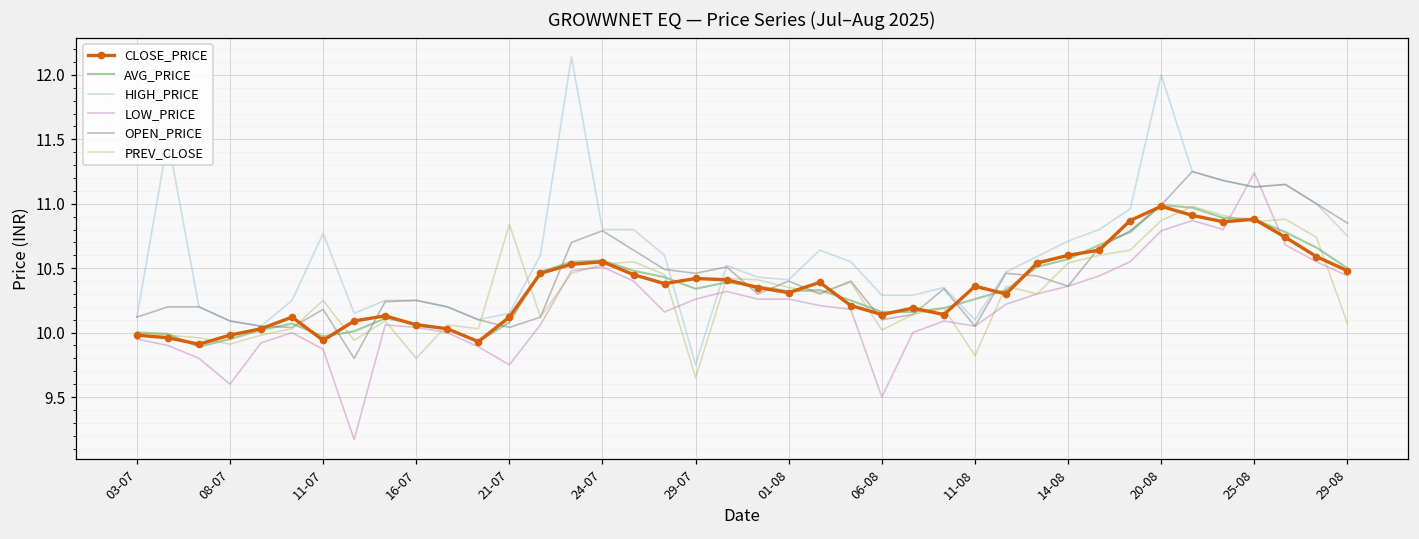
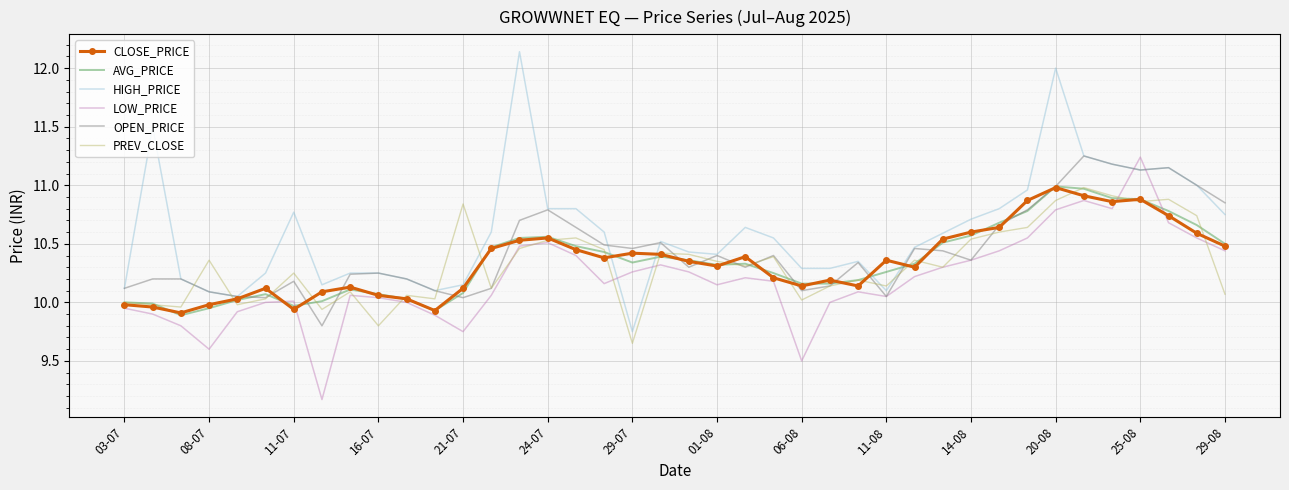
  {
    "CLOSE_PRICE": {
      "08-07": 9.98,
      "11-07": 9.94,
      "21-07": 10.12,
      "29-07": 10.42,
      "11-08": 10.36,
      "14-08": 10.60
    },
    "HIGH_PRICE": {
      "11-07": 10.77,
      "21-07": 10.15,
      "29-07": 9.75,
      "06-08": 10.29,
      "11-08": 10.10,
      "14-08": 10.71,
      "20-08": 12.00,
      "29-08": 10.75
    },
    "LOW_PRICE": {
      "03-07": 9.95,
      "08-07": 9.60,
-     "11-07": 9.87,
+     "11-07": 10.01,
      "21-07": 9.75,
      "29-07": 10.26,
-     "01-08": 10.26,
+     "01-08": 10.15,
      "06-08": 9.50,
      "20-08": 10.79,
      "25-08": 11.24,
      "29-08": 10.44
    },
    "PREV_CLOSE": {
-     "08-07": 9.91,
+     "08-07": 10.36,
      "11-07": 10.25,
      "16-07": 9.80,
      "21-07": 10.84,
      "29-07": 9.65,
      "01-08": 10.35,
      "06-08": 10.02,
-     "11-08": 9.82,
+     "11-08": 10.14,
      "14-08": 10.54,
      "20-08": 10.87,
      "29-08": 10.07
    }
  }
